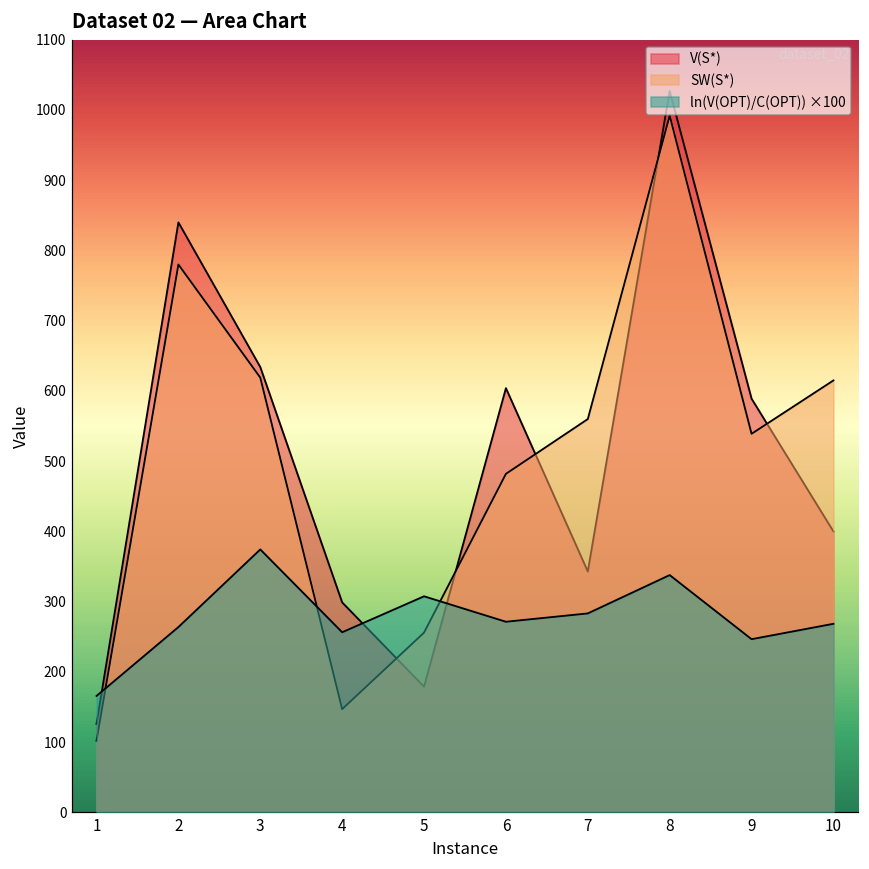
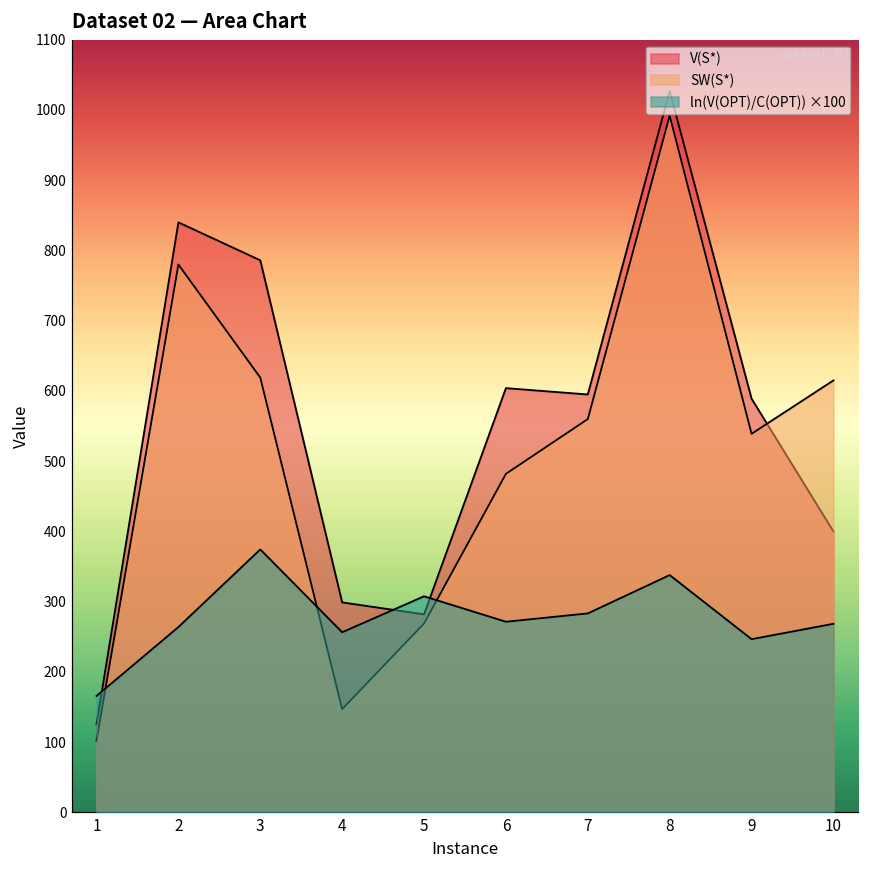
  {
    "V(S*)": {
      "1": 130,
      "2": 840,
-     "3": 630,
+     "3": 790,
      "4": 300,
-     "5": 180,
+     "5": 280,
      "6": 600,
-     "7": 340,
+     "7": 600,
      "9": 590,
      "10": 400
    },
    "SW(S*)": {
      "1": 100,
      "2": 780,
      "3": 620,
      "4": 150,
-     "5": 260,
+     "5": 270,
      "6": 480,
      "7": 560,
      "8": 990,
      "9": 540,
      "10": 620
    },
    "ln(V(OPT)/C(OPT)) ×100": {
      "1": 170,
      "2": 260,
      "3": 370,
      "4": 260,
      "5": 310,
      "6": 270,
      "7": 280,
      "8": 340,
      "9": 250,
      "10": 270
    }
  }
